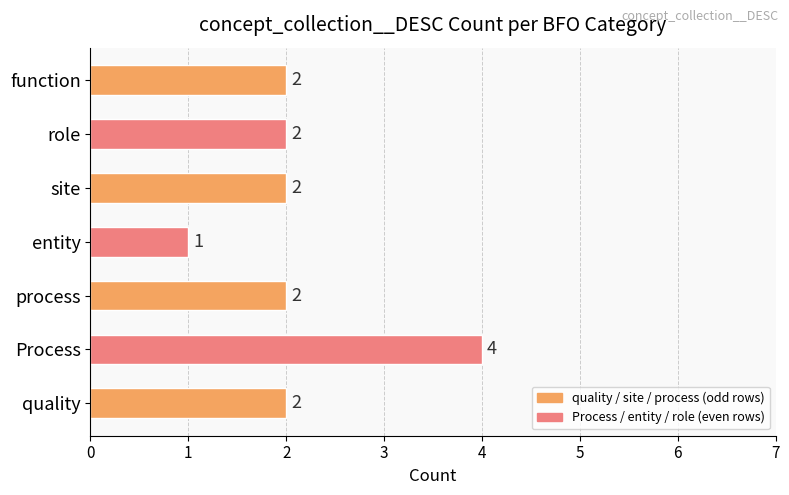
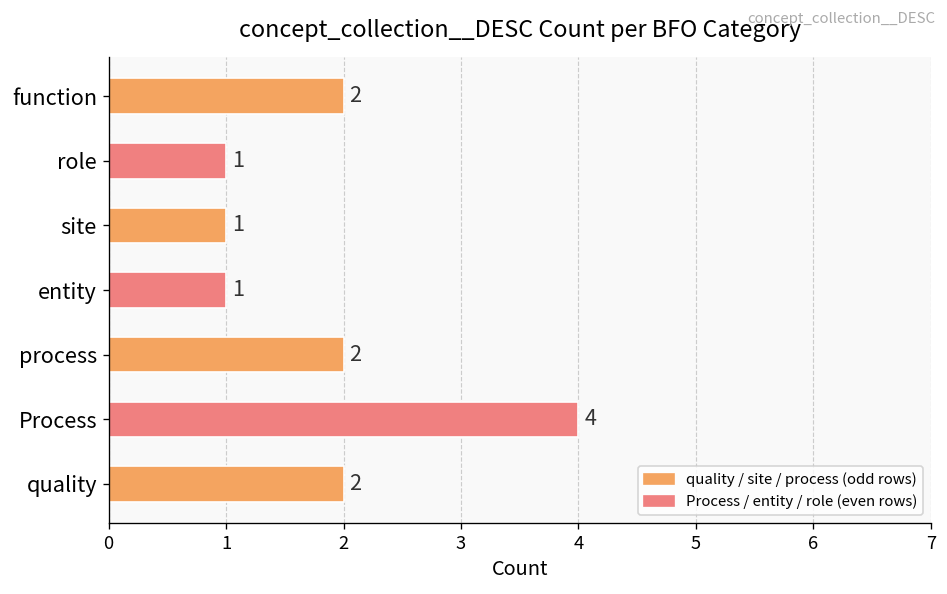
  {
    "function": 2,
-   "role": 2,
-   "site": 2,
+   "role": 1,
+   "site": 1,
    "entity": 1,
    "process": 2,
    "Process": 4,
    "quality": 2
  }
